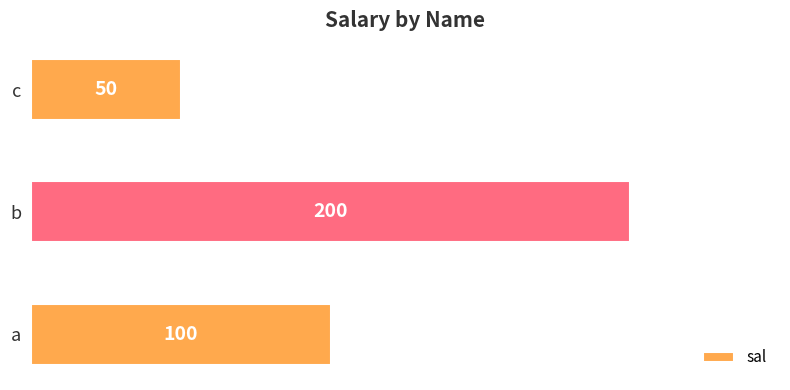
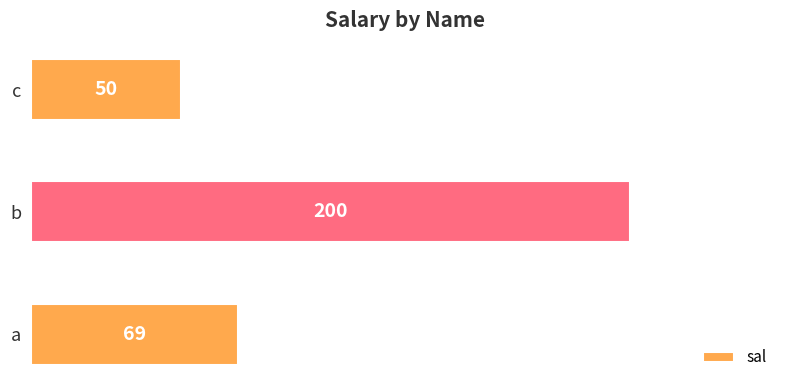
  {
    "c": 50,
    "b": 200,
-   "a": 100
+   "a": 69
  }
